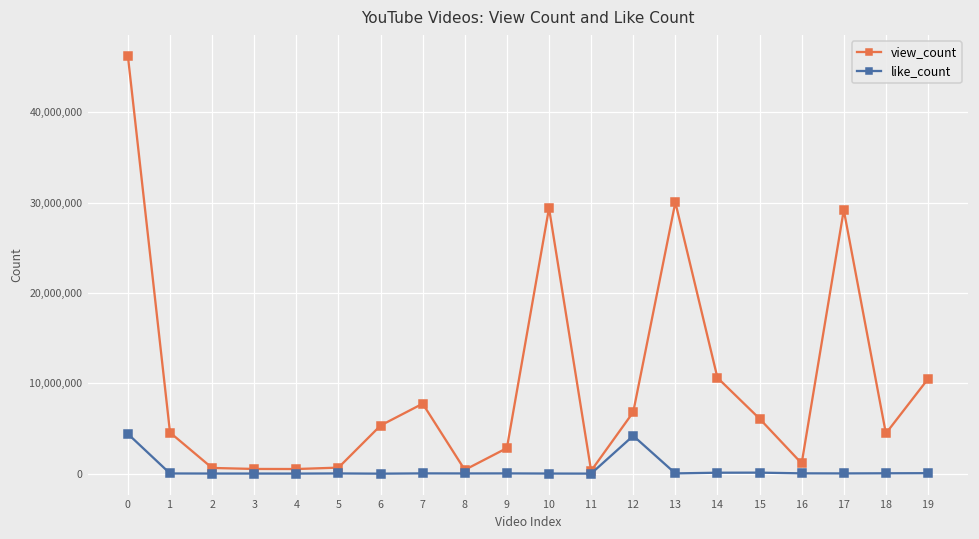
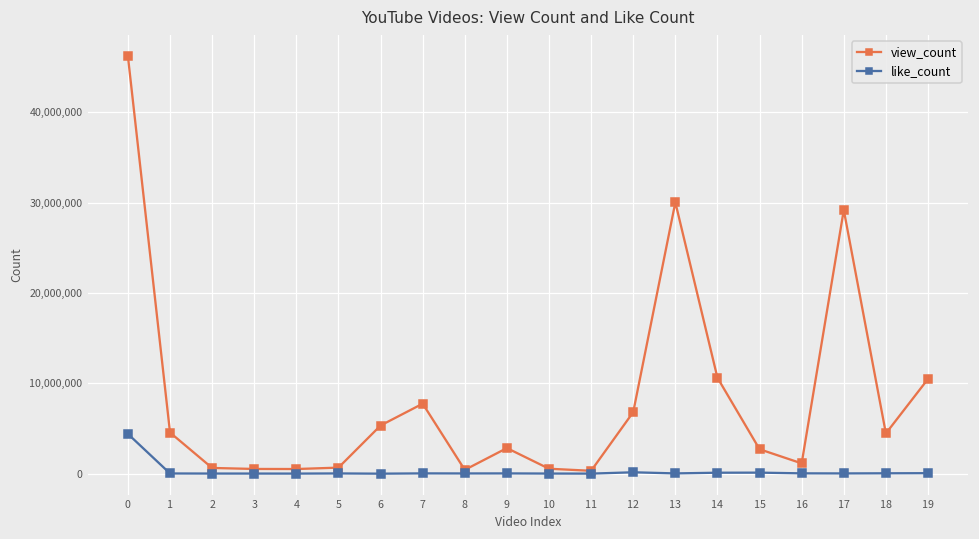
  {
    "view_count": {
      "0": "46,000,000",
      "1": "5,000,000",
      "2": "1,000,000",
      "3": "1,000,000",
      "4": "1,000,000",
      "5": "1,000,000",
      "6": "5,000,000",
      "7": "8,000,000",
      "8": "0",
      "9": "3,000,000",
-     "10": "29,000,000",
+     "10": "1,000,000",
      "11": "0",
      "12": "7,000,000",
      "13": "30,000,000",
      "14": "11,000,000",
-     "15": "6,000,000",
+     "15": "3,000,000",
      "16": "1,000,000",
      "17": "29,000,000",
      "18": "4,000,000",
      "19": "10,000,000"
    },
    "like_count": {
      "0": "4,000,000",
      "1": "0",
      "2": "0",
      "3": "0",
      "4": "0",
      "5": "0",
      "6": "0",
      "7": "0",
      "8": "0",
      "9": "0",
      "10": "0",
      "11": "0",
-     "12": "4,000,000",
+     "12": "0",
      "13": "0",
      "14": "0",
      "15": "0",
      "16": "0",
      "17": "0",
      "18": "0",
      "19": "0"
    }
  }
